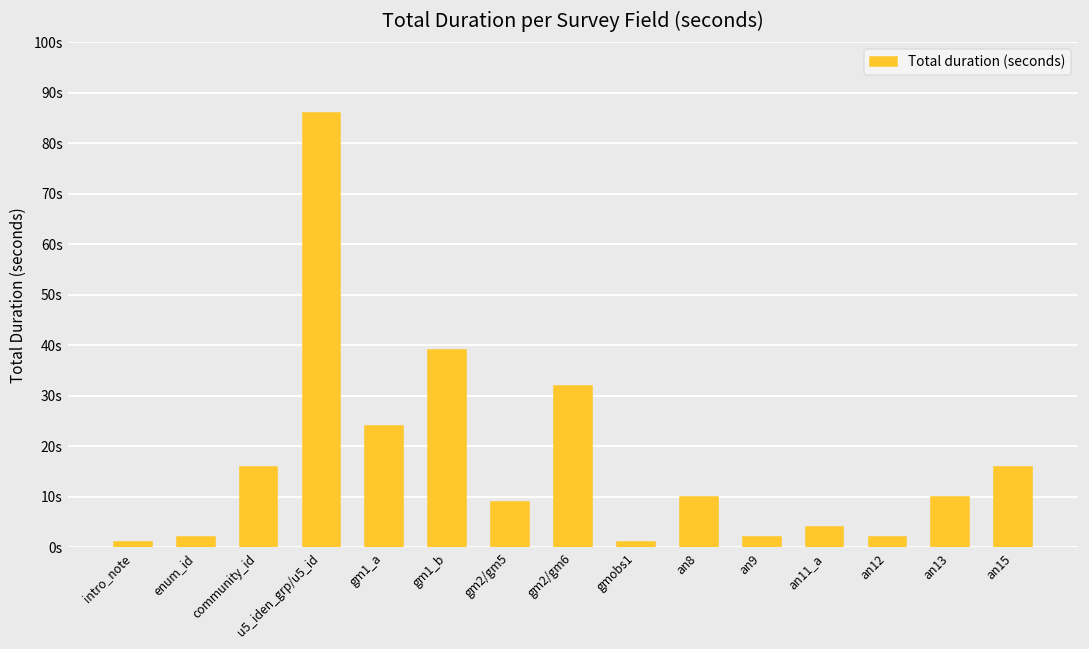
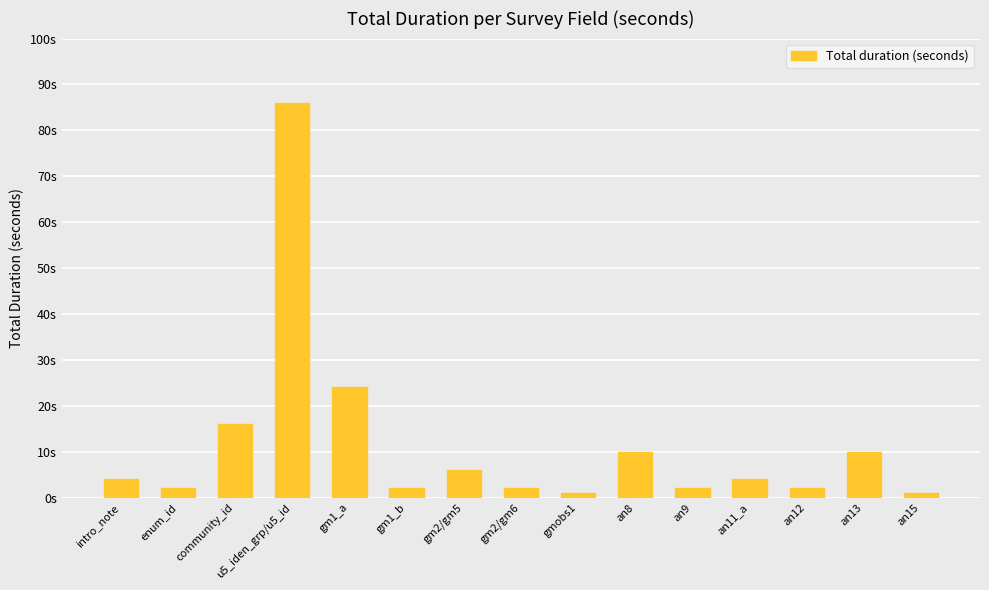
  {
-   "intro_note": "1s",
+   "intro_note": "4s",
    "enum_id": "2s",
    "community_id": "16s",
    "u5_iden_grp/u5_id": "86s",
    "gm1_a": "24s",
-   "gm1_b": "39s",
-   "gm2/gm5": "9s",
-   "gm2/gm6": "32s",
+   "gm1_b": "2s",
+   "gm2/gm5": "6s",
+   "gm2/gm6": "2s",
    "gmobs1": "1s",
    "an8": "10s",
    "an9": "2s",
    "an11_a": "4s",
    "an12": "2s",
    "an13": "10s",
-   "an15": "16s"
+   "an15": "1s"
  }
